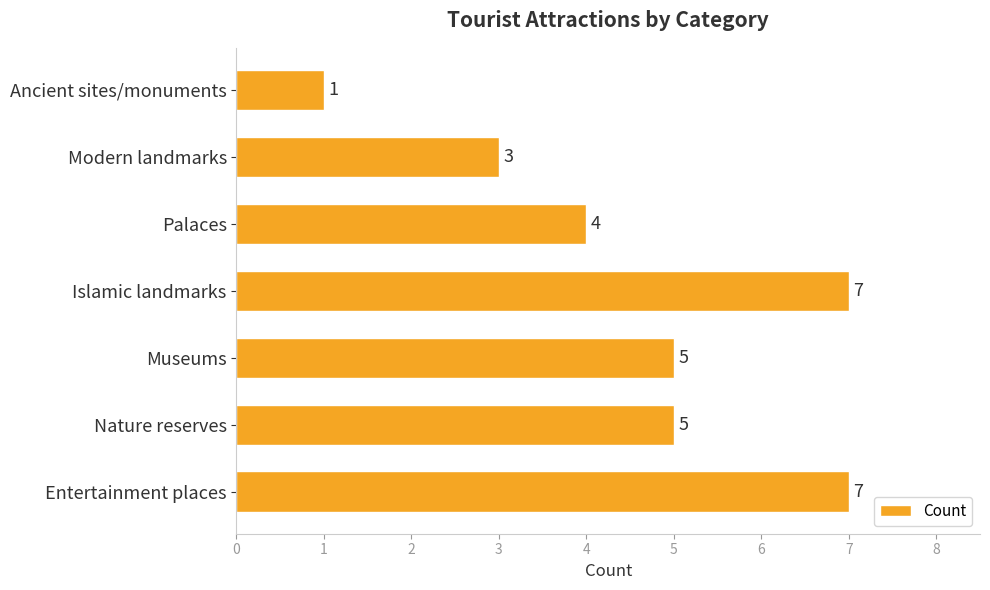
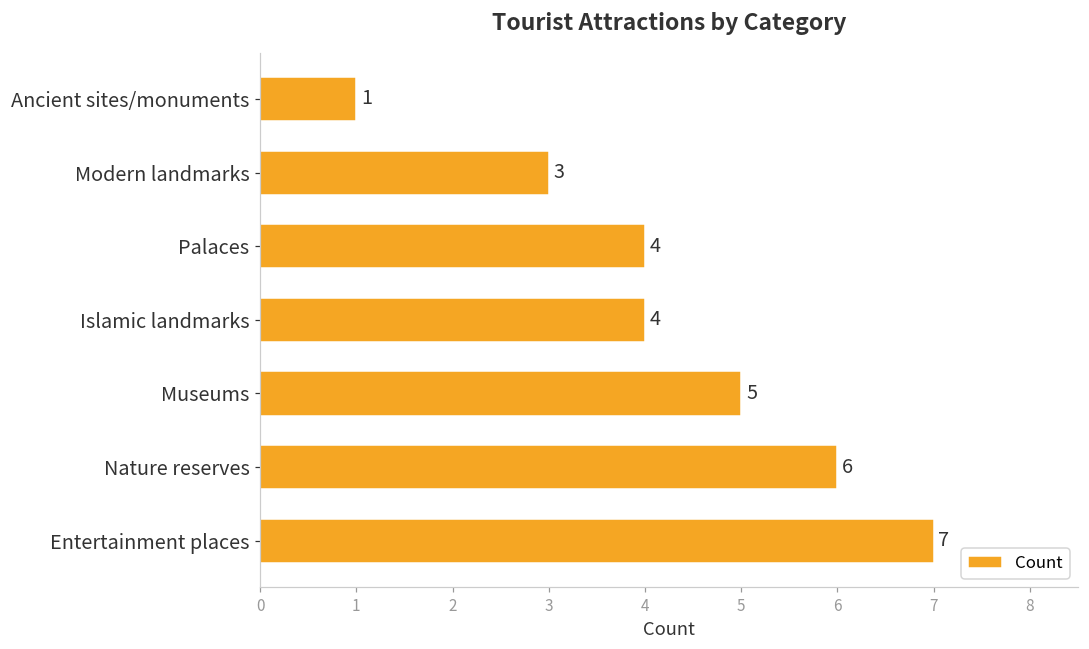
  {
    "Ancient sites/monuments": 1,
    "Modern landmarks": 3,
    "Palaces": 4,
-   "Islamic landmarks": 7,
+   "Islamic landmarks": 4,
    "Museums": 5,
-   "Nature reserves": 5,
+   "Nature reserves": 6,
    "Entertainment places": 7
  }
